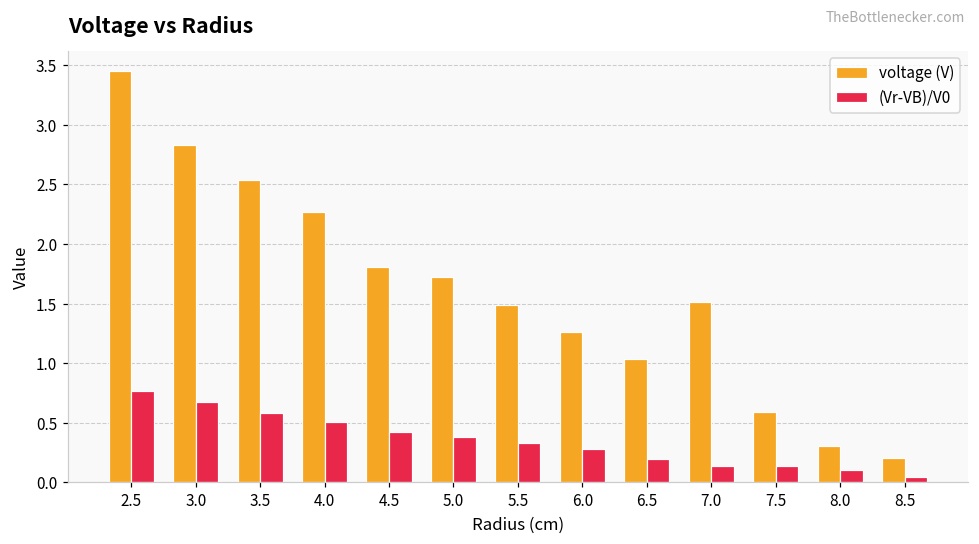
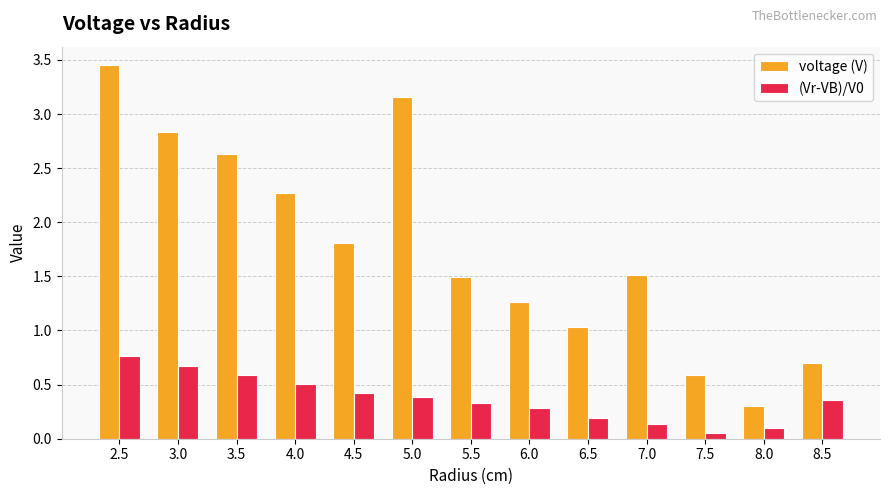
  {
    "voltage (V)": {
      "2.5": 3.45,
      "3.0": 2.83,
-     "3.5": 2.54,
+     "3.5": 2.63,
      "4.0": 2.27,
      "4.5": 1.81,
-     "5.0": 1.72,
+     "5.0": 3.16,
      "5.5": 1.49,
      "6.0": 1.26,
      "6.5": 1.03,
      "7.0": 1.51,
      "7.5": 0.59,
      "8.0": 0.30,
-     "8.5": 0.2
+     "8.5": 0.7
    },
    "(Vr-VB)/V0": {
      "2.5": 0.77,
      "3.0": 0.67,
      "3.5": 0.58,
      "4.0": 0.50,
      "4.5": 0.42,
      "5.0": 0.38,
      "5.5": 0.33,
      "6.0": 0.28,
      "6.5": 0.19,
      "7.0": 0.14,
-     "7.5": 0.13,
+     "7.5": 0.06,
      "8.0": 0.10,
-     "8.5": 0.04
+     "8.5": 0.36
    }
  }
